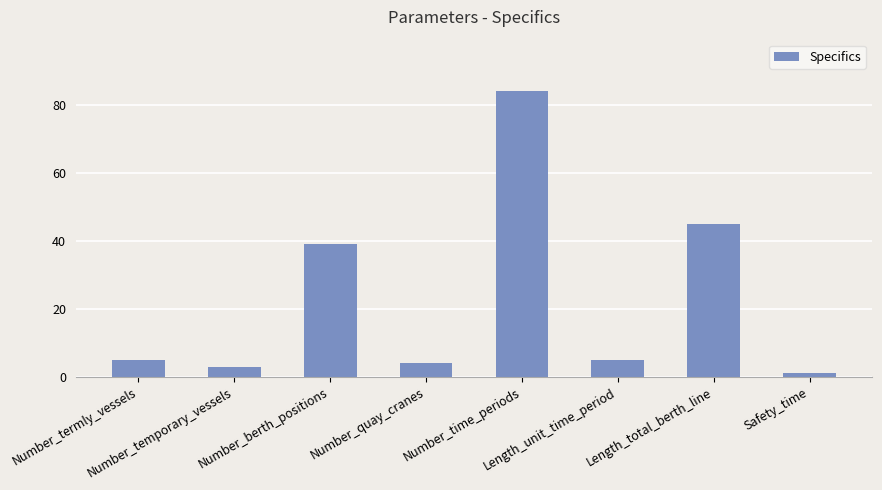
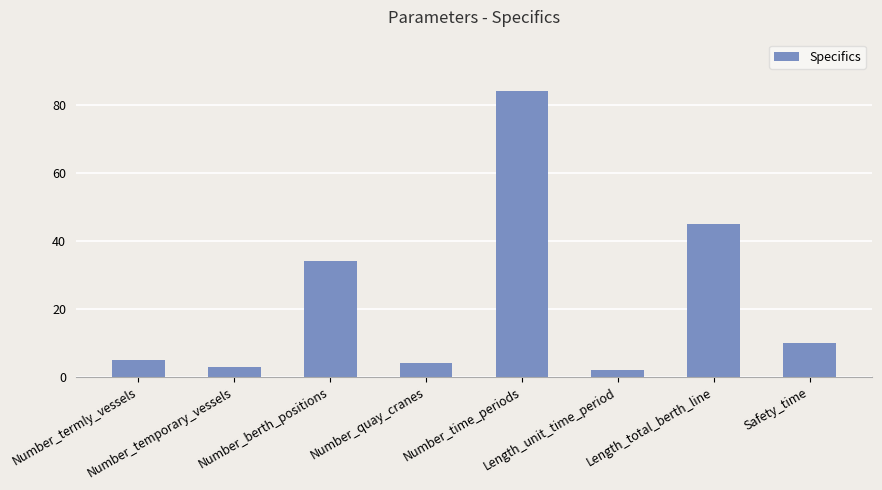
  {
    "Number_termly_vessels": 5,
    "Number_temporary_vessels": 3,
-   "Number_berth_positions": 39,
+   "Number_berth_positions": 34,
    "Number_quay_cranes": 4,
    "Number_time_periods": 84,
-   "Length_unit_time_period": 5,
+   "Length_unit_time_period": 2,
    "Length_total_berth_line": 45,
-   "Safety_time": 1
+   "Safety_time": 10
  }
